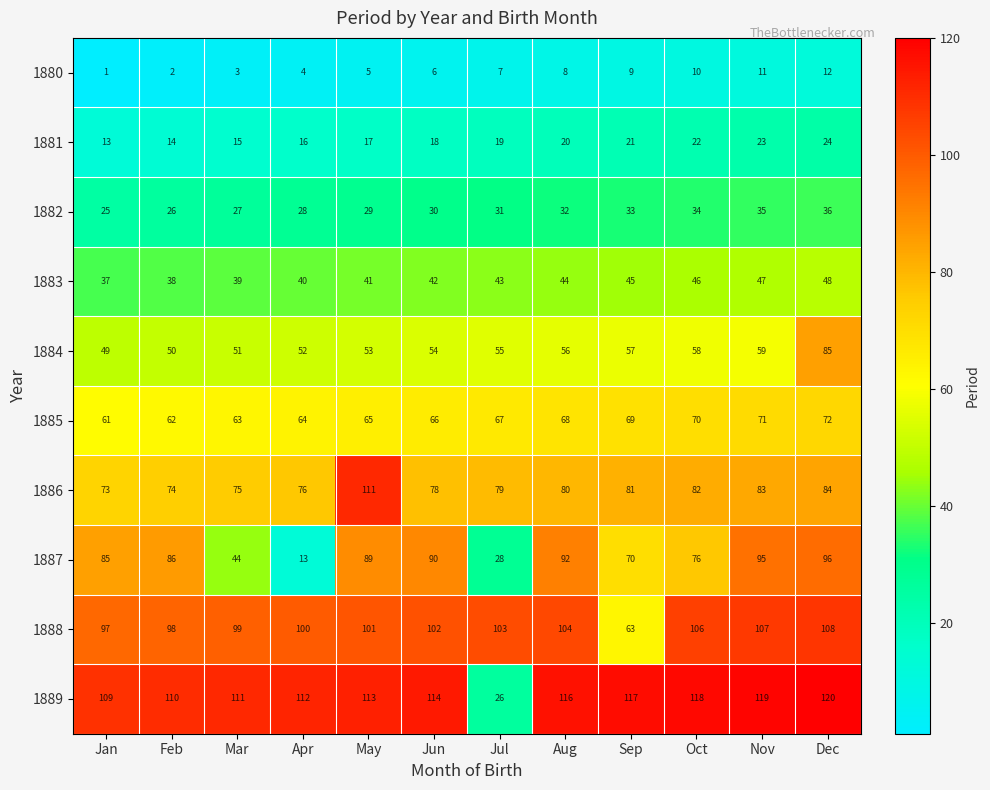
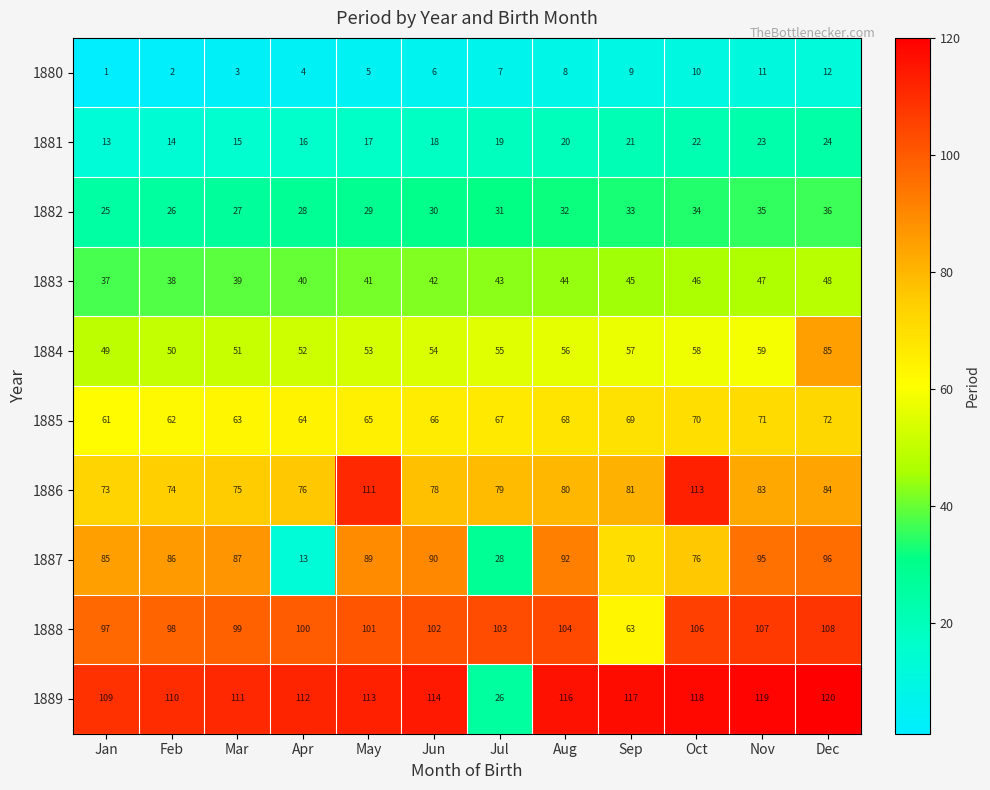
  {
    "1880": {
      "Jan": 1,
      "Feb": 2,
      "Mar": 3,
      "Apr": 4,
      "May": 5,
      "Jun": 6,
      "Jul": 7,
      "Aug": 8,
      "Sep": 9,
      "Oct": 10,
      "Nov": 11,
      "Dec": 12
    },
    "1881": {
      "Jan": 13,
      "Feb": 14,
      "Mar": 15,
      "Apr": 16,
      "May": 17,
      "Jun": 18,
      "Jul": 19,
      "Aug": 20,
      "Sep": 21,
      "Oct": 22,
      "Nov": 23,
      "Dec": 24
    },
    "1882": {
      "Jan": 25,
      "Feb": 26,
      "Mar": 27,
      "Apr": 28,
      "May": 29,
      "Jun": 30,
      "Jul": 31,
      "Aug": 32,
      "Sep": 33,
      "Oct": 34,
      "Nov": 35,
      "Dec": 36
    },
    "1883": {
      "Jan": 37,
      "Feb": 38,
      "Mar": 39,
      "Apr": 40,
      "May": 41,
      "Jun": 42,
      "Jul": 43,
      "Aug": 44,
      "Sep": 45,
      "Oct": 46,
      "Nov": 47,
      "Dec": 48
    },
    "1884": {
      "Jan": 49,
      "Feb": 50,
      "Mar": 51,
      "Apr": 52,
      "May": 53,
      "Jun": 54,
      "Jul": 55,
      "Aug": 56,
      "Sep": 57,
      "Oct": 58,
      "Nov": 59,
      "Dec": 85
    },
    "1885": {
      "Jan": 61,
      "Feb": 62,
      "Mar": 63,
      "Apr": 64,
      "May": 65,
      "Jun": 66,
      "Jul": 67,
      "Aug": 68,
      "Sep": 69,
      "Oct": 70,
      "Nov": 71,
      "Dec": 72
    },
    "1886": {
      "Jan": 73,
      "Feb": 74,
      "Mar": 75,
      "Apr": 76,
      "May": 111,
      "Jun": 78,
      "Jul": 79,
      "Aug": 80,
      "Sep": 81,
-     "Oct": 82,
+     "Oct": 113,
      "Nov": 83,
      "Dec": 84
    },
    "1887": {
      "Jan": 85,
      "Feb": 86,
-     "Mar": 44,
+     "Mar": 87,
      "Apr": 13,
      "May": 89,
      "Jun": 90,
      "Jul": 28,
      "Aug": 92,
      "Sep": 70,
      "Oct": 76,
      "Nov": 95,
      "Dec": 96
    },
    "1888": {
      "Jan": 97,
      "Feb": 98,
      "Mar": 99,
      "Apr": 100,
      "May": 101,
      "Jun": 102,
      "Jul": 103,
      "Aug": 104,
      "Sep": 63,
      "Oct": 106,
      "Nov": 107,
      "Dec": 108
    },
    "1889": {
      "Jan": 109,
      "Feb": 110,
      "Mar": 111,
      "Apr": 112,
      "May": 113,
      "Jun": 114,
      "Jul": 26,
      "Aug": 116,
      "Sep": 117,
      "Oct": 118,
      "Nov": 119,
      "Dec": 120
    }
  }
